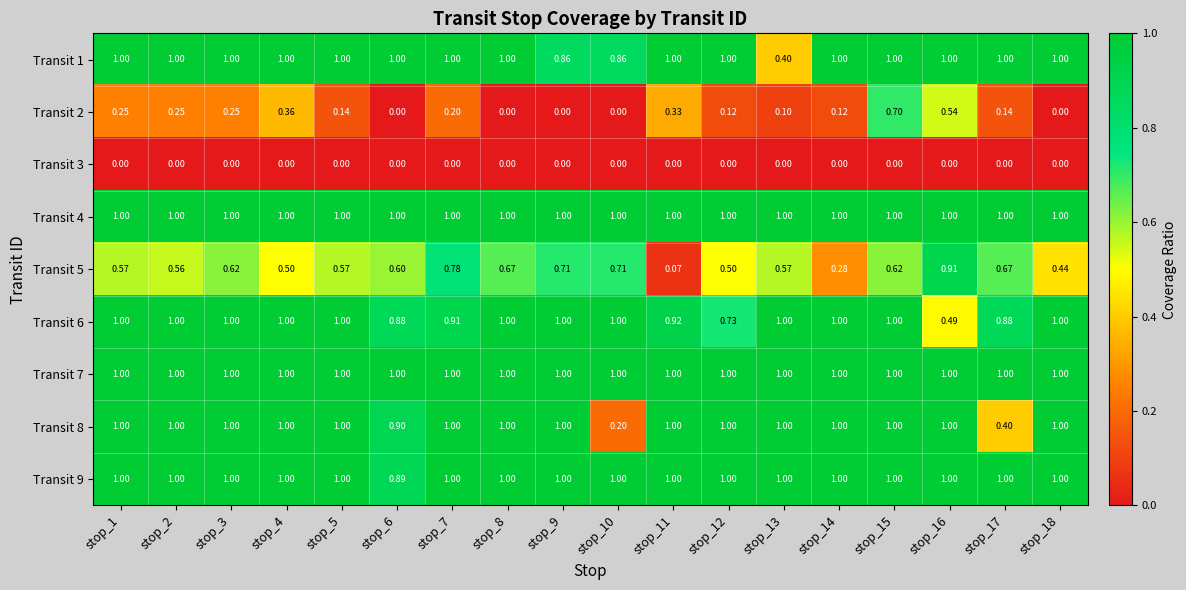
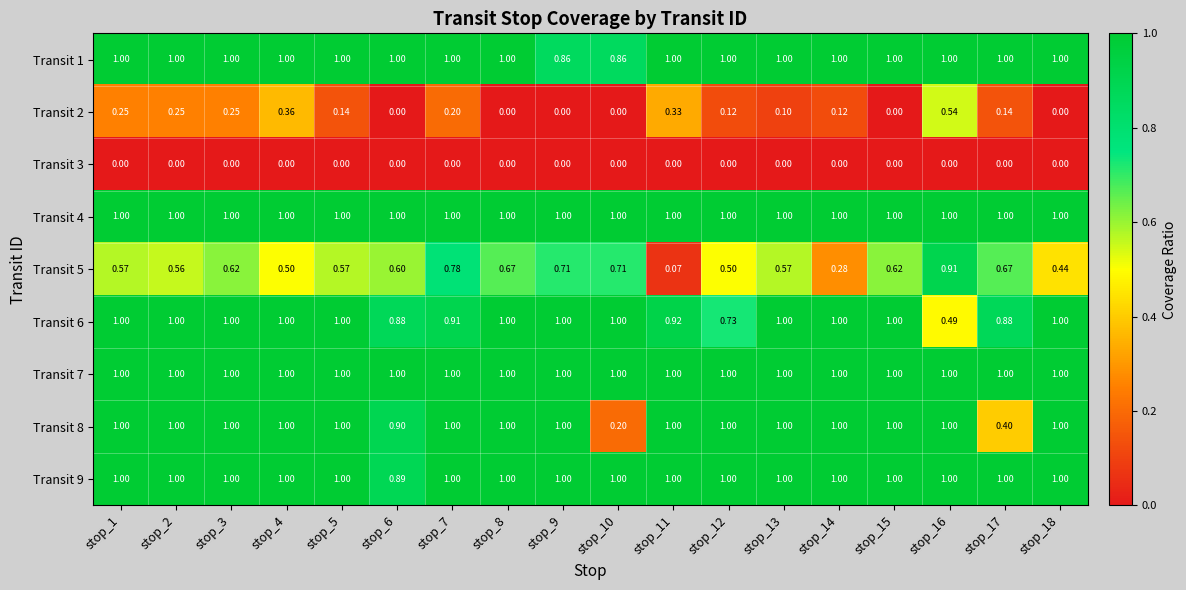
  {
    "Transit 1": {
      "stop_1": 1.00,
      "stop_2": 1.00,
      "stop_3": 1.00,
      "stop_4": 1.00,
      "stop_5": 1.00,
      "stop_6": 1.00,
      "stop_7": 1.00,
      "stop_8": 1.00,
      "stop_9": 0.86,
      "stop_10": 0.86,
      "stop_11": 1.00,
      "stop_12": 1.00,
-     "stop_13": 0.40,
+     "stop_13": 1.00,
      "stop_14": 1.00,
      "stop_15": 1.00,
      "stop_16": 1.00,
      "stop_17": 1.00,
      "stop_18": 1.00
    },
    "Transit 2": {
      "stop_1": 0.25,
      "stop_2": 0.25,
      "stop_3": 0.25,
      "stop_4": 0.36,
      "stop_5": 0.14,
      "stop_6": 0.00,
      "stop_7": 0.20,
      "stop_8": 0.00,
      "stop_9": 0.00,
      "stop_10": 0.00,
      "stop_11": 0.33,
      "stop_12": 0.12,
      "stop_13": 0.10,
      "stop_14": 0.12,
-     "stop_15": 0.70,
+     "stop_15": 0.00,
      "stop_16": 0.54,
      "stop_17": 0.14,
      "stop_18": 0.00
    },
    "Transit 3": {
      "stop_1": 0.00,
      "stop_2": 0.00,
      "stop_3": 0.00,
      "stop_4": 0.00,
      "stop_5": 0.00,
      "stop_6": 0.00,
      "stop_7": 0.00,
      "stop_8": 0.00,
      "stop_9": 0.00,
      "stop_10": 0.00,
      "stop_11": 0.00,
      "stop_12": 0.00,
      "stop_13": 0.00,
      "stop_14": 0.00,
      "stop_15": 0.00,
      "stop_16": 0.00,
      "stop_17": 0.00,
      "stop_18": 0.00
    },
    "Transit 4": {
      "stop_1": 1.00,
      "stop_2": 1.00,
      "stop_3": 1.00,
      "stop_4": 1.00,
      "stop_5": 1.00,
      "stop_6": 1.00,
      "stop_7": 1.00,
      "stop_8": 1.00,
      "stop_9": 1.00,
      "stop_10": 1.00,
      "stop_11": 1.00,
      "stop_12": 1.00,
      "stop_13": 1.00,
      "stop_14": 1.00,
      "stop_15": 1.00,
      "stop_16": 1.00,
      "stop_17": 1.00,
      "stop_18": 1.00
    },
    "Transit 5": {
      "stop_1": 0.57,
      "stop_2": 0.56,
      "stop_3": 0.62,
      "stop_4": 0.50,
      "stop_5": 0.57,
      "stop_6": 0.60,
      "stop_7": 0.78,
      "stop_8": 0.67,
      "stop_9": 0.71,
      "stop_10": 0.71,
      "stop_11": 0.07,
      "stop_12": 0.50,
      "stop_13": 0.57,
      "stop_14": 0.28,
      "stop_15": 0.62,
      "stop_16": 0.91,
      "stop_17": 0.67,
      "stop_18": 0.44
    },
    "Transit 6": {
      "stop_1": 1.00,
      "stop_2": 1.00,
      "stop_3": 1.00,
      "stop_4": 1.00,
      "stop_5": 1.00,
      "stop_6": 0.88,
      "stop_7": 0.91,
      "stop_8": 1.00,
      "stop_9": 1.00,
      "stop_10": 1.00,
      "stop_11": 0.92,
      "stop_12": 0.73,
      "stop_13": 1.00,
      "stop_14": 1.00,
      "stop_15": 1.00,
      "stop_16": 0.49,
      "stop_17": 0.88,
      "stop_18": 1.00
    },
    "Transit 7": {
      "stop_1": 1.00,
      "stop_2": 1.00,
      "stop_3": 1.00,
      "stop_4": 1.00,
      "stop_5": 1.00,
      "stop_6": 1.00,
      "stop_7": 1.00,
      "stop_8": 1.00,
      "stop_9": 1.00,
      "stop_10": 1.00,
      "stop_11": 1.00,
      "stop_12": 1.00,
      "stop_13": 1.00,
      "stop_14": 1.00,
      "stop_15": 1.00,
      "stop_16": 1.00,
      "stop_17": 1.00,
      "stop_18": 1.00
    },
    "Transit 8": {
      "stop_1": 1.00,
      "stop_2": 1.00,
      "stop_3": 1.00,
      "stop_4": 1.00,
      "stop_5": 1.00,
      "stop_6": 0.90,
      "stop_7": 1.00,
      "stop_8": 1.00,
      "stop_9": 1.00,
      "stop_10": 0.20,
      "stop_11": 1.00,
      "stop_12": 1.00,
      "stop_13": 1.00,
      "stop_14": 1.00,
      "stop_15": 1.00,
      "stop_16": 1.00,
      "stop_17": 0.40,
      "stop_18": 1.00
    },
    "Transit 9": {
      "stop_1": 1.00,
      "stop_2": 1.00,
      "stop_3": 1.00,
      "stop_4": 1.00,
      "stop_5": 1.00,
      "stop_6": 0.89,
      "stop_7": 1.00,
      "stop_8": 1.00,
      "stop_9": 1.00,
      "stop_10": 1.00,
      "stop_11": 1.00,
      "stop_12": 1.00,
      "stop_13": 1.00,
      "stop_14": 1.00,
      "stop_15": 1.00,
      "stop_16": 1.00,
      "stop_17": 1.00,
      "stop_18": 1.00
    }
  }
